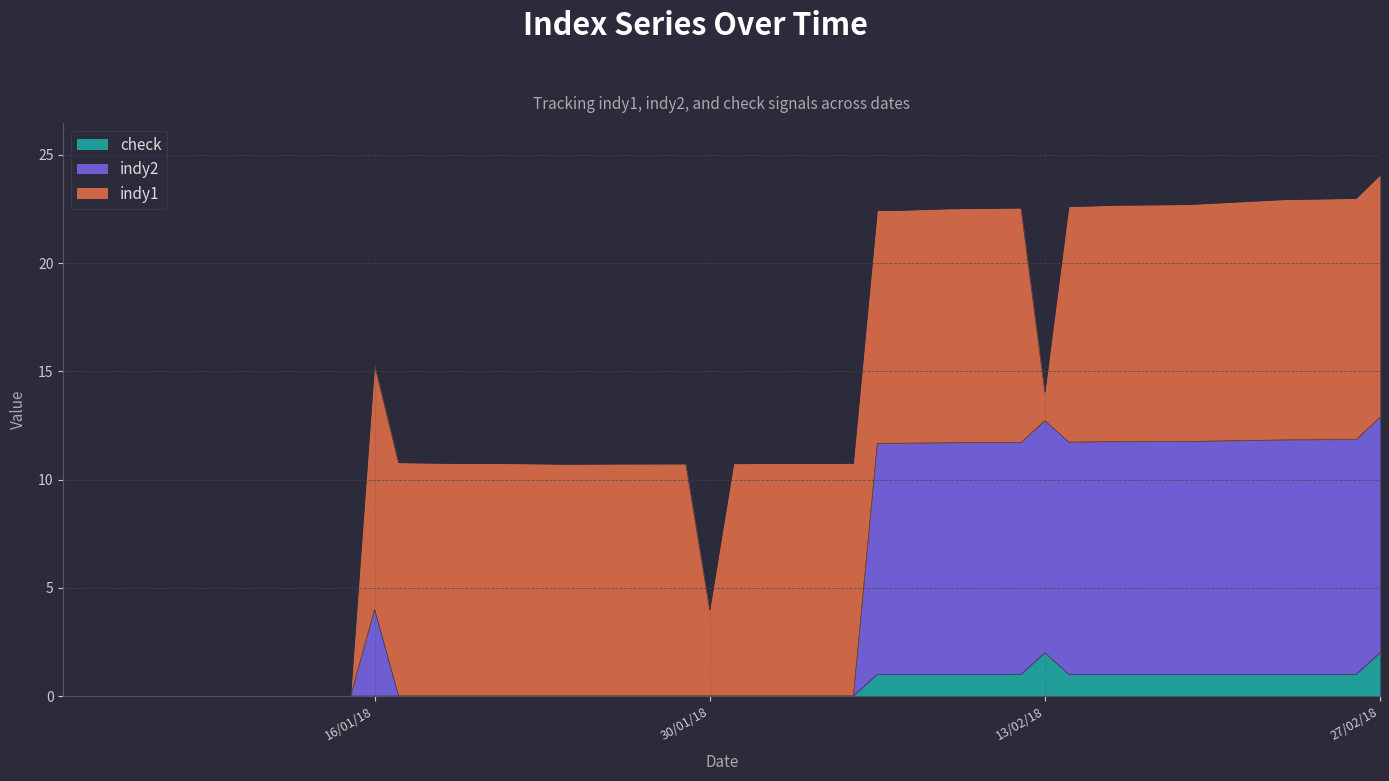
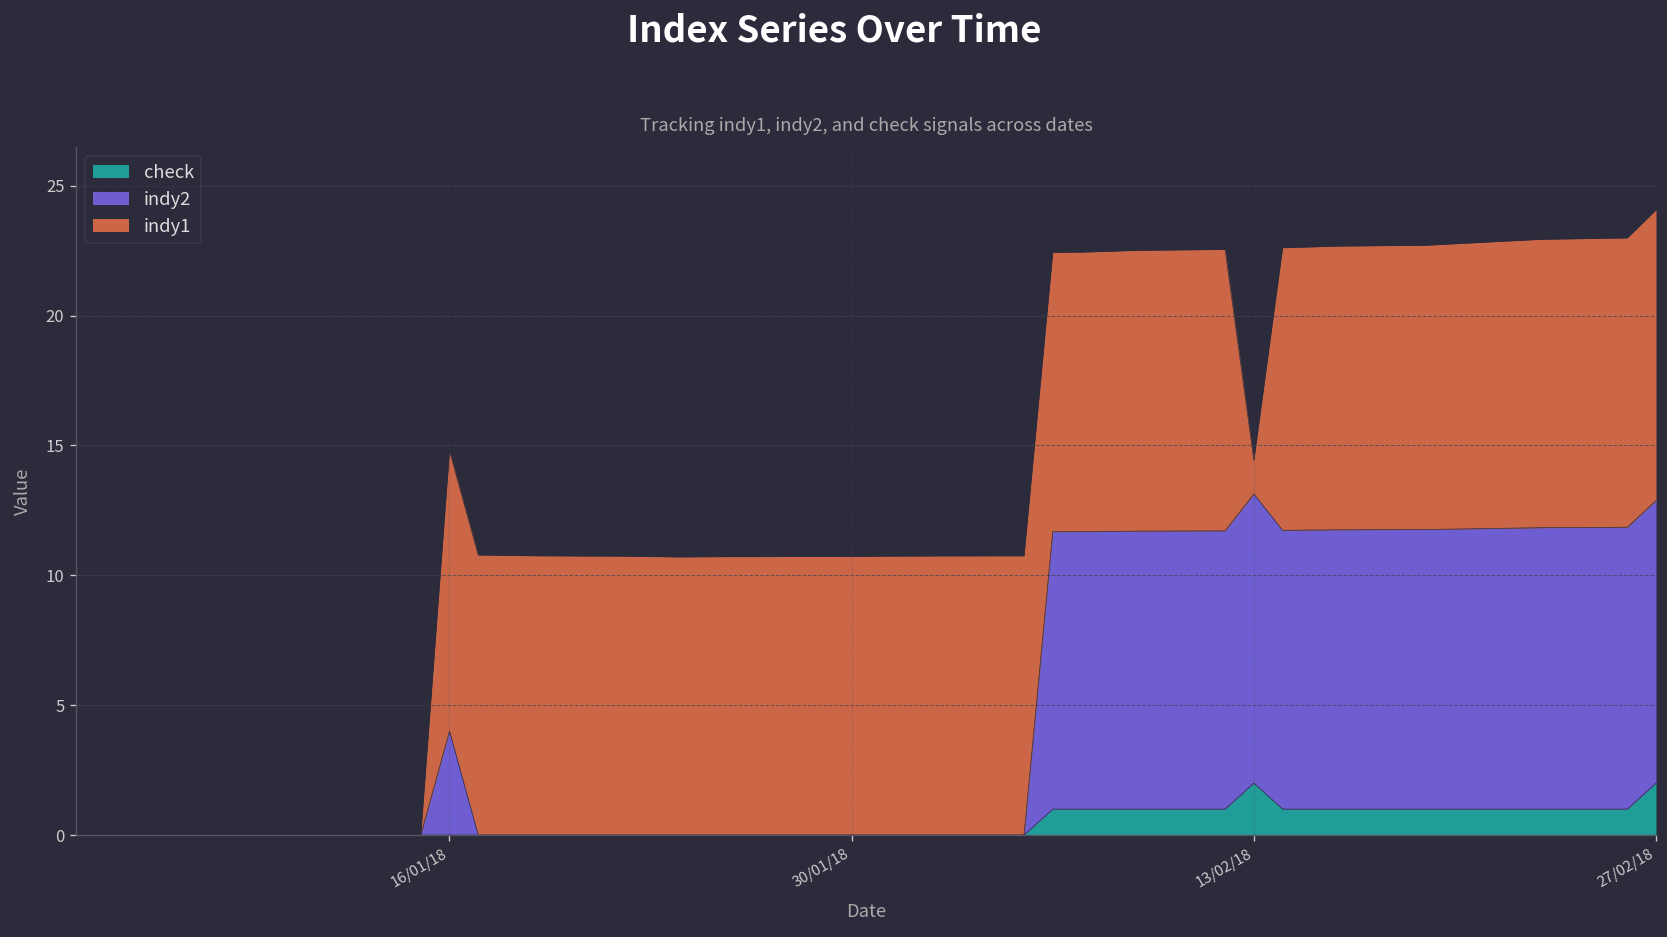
  {
    "check": {
      "16/01/18": 0.0,
      "13/02/18": 2.0,
      "27/02/18": 2.0
    },
    "indy2": {
      "16/01/18": 4.0,
-     "13/02/18": 10.7,
+     "13/02/18": 11.1,
      "27/02/18": 10.9
    },
    "indy1": {
-     "16/01/18": 11.3,
-     "30/01/18": 4.0,
+     "16/01/18": 10.8,
+     "30/01/18": 10.7,
      "13/02/18": 1.3,
      "27/02/18": 11.2
    }
  }
